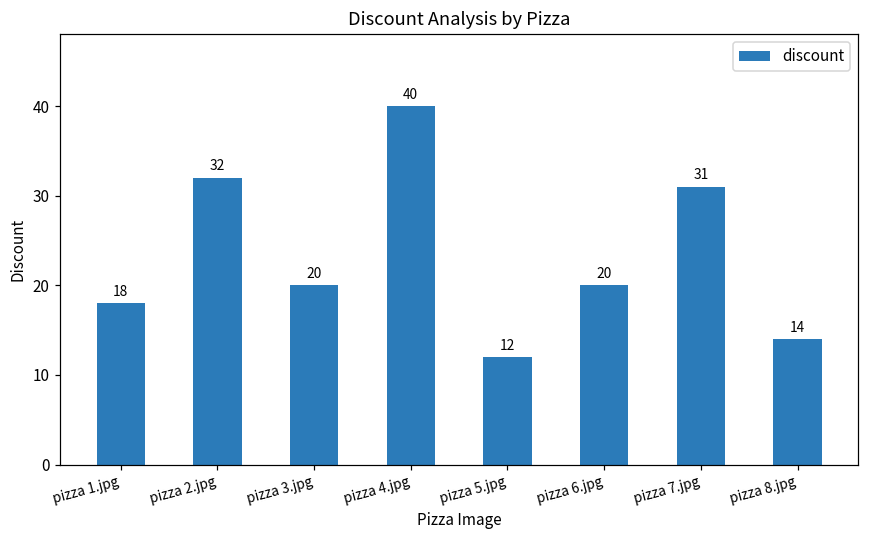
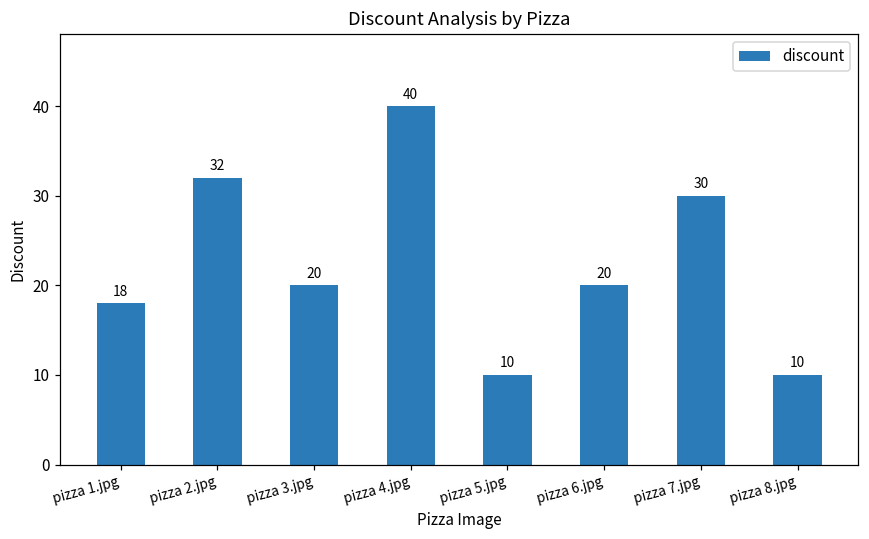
  {
    "pizza 1.jpg": 18,
    "pizza 2.jpg": 32,
    "pizza 3.jpg": 20,
    "pizza 4.jpg": 40,
-   "pizza 5.jpg": 12,
+   "pizza 5.jpg": 10,
    "pizza 6.jpg": 20,
-   "pizza 7.jpg": 31,
-   "pizza 8.jpg": 14
+   "pizza 7.jpg": 30,
+   "pizza 8.jpg": 10
  }
